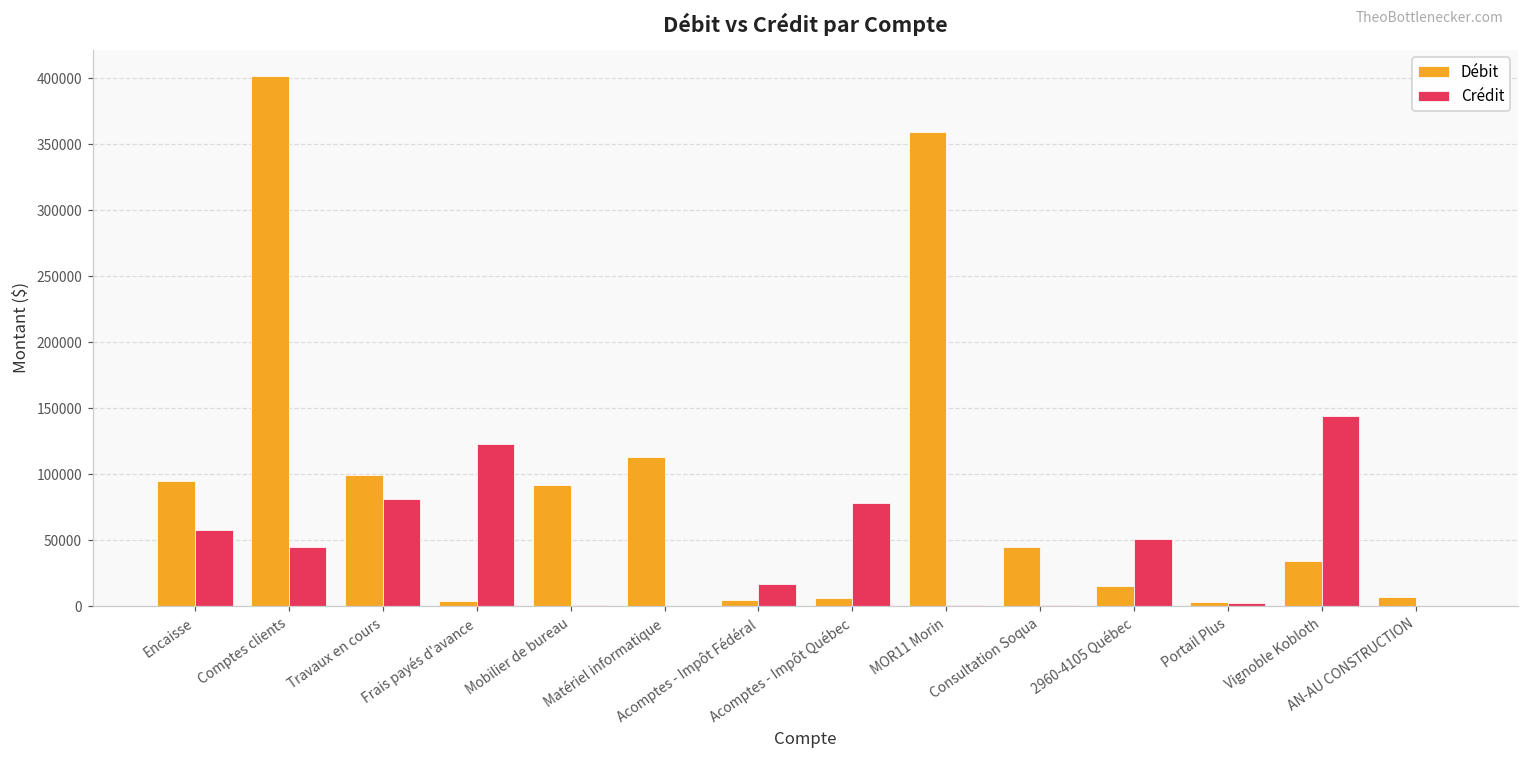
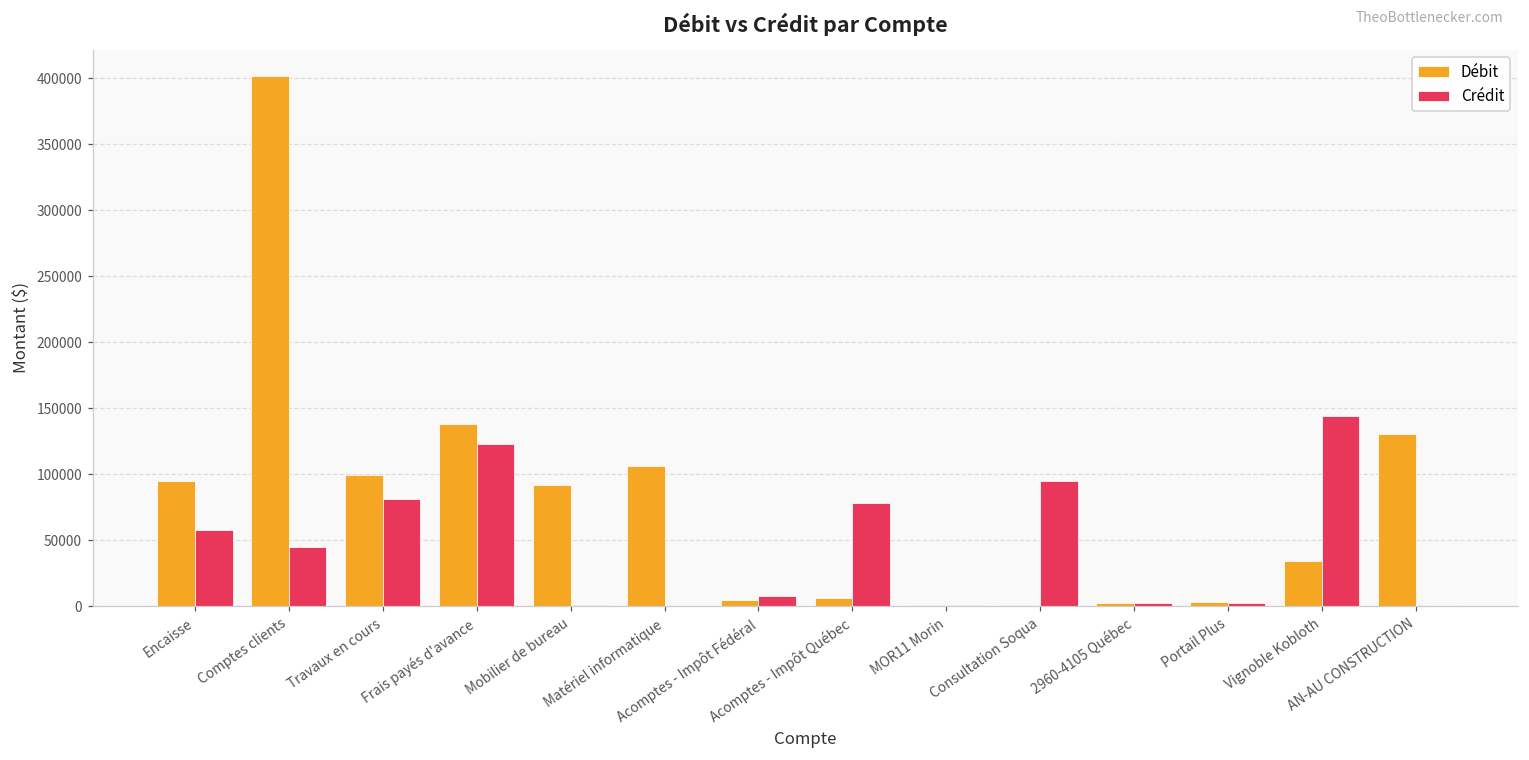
  {
    "Débit": {
      "Encaisse": 95000,
      "Comptes clients": 401000,
      "Travaux en cours": 99000,
-     "Frais payés d'avance": 4000,
+     "Frais payés d'avance": 138000,
      "Mobilier de bureau": 92000,
-     "Matériel informatique": 113000,
+     "Matériel informatique": 106000,
      "Acomptes - Impôt Fédéral": 4000,
      "Acomptes - Impôt Québec": 6000,
-     "MOR11 Morin": 359000,
-     "Consultation Soqua": 45000,
-     "2960-4105 Québec": 15000,
+     "MOR11 Morin": 1000,
+     "Consultation Soqua": 1000,
+     "2960-4105 Québec": 2000,
      "Portail Plus": 3000,
      "Vignoble Kobloth": 34000,
-     "AN-AU CONSTRUCTION": 7000
+     "AN-AU CONSTRUCTION": 130000
    },
    "Crédit": {
      "Encaisse": 57000,
      "Comptes clients": 45000,
      "Travaux en cours": 81000,
      "Frais payés d'avance": 123000,
-     "Acomptes - Impôt Fédéral": 17000,
+     "Acomptes - Impôt Fédéral": 7000,
      "Acomptes - Impôt Québec": 78000,
-     "Consultation Soqua": 1000,
-     "2960-4105 Québec": 51000,
+     "Consultation Soqua": 94000,
+     "2960-4105 Québec": 2000,
      "Portail Plus": 3000,
      "Vignoble Kobloth": 144000,
      "AN-AU CONSTRUCTION": 0
    }
  }
